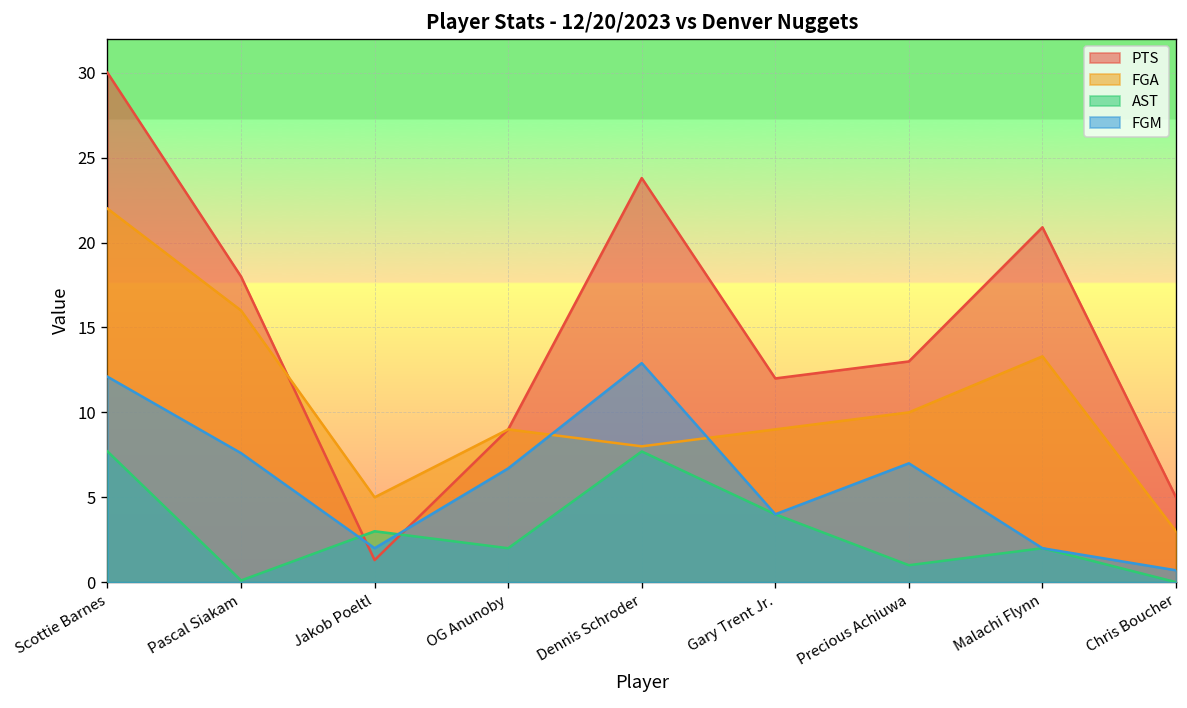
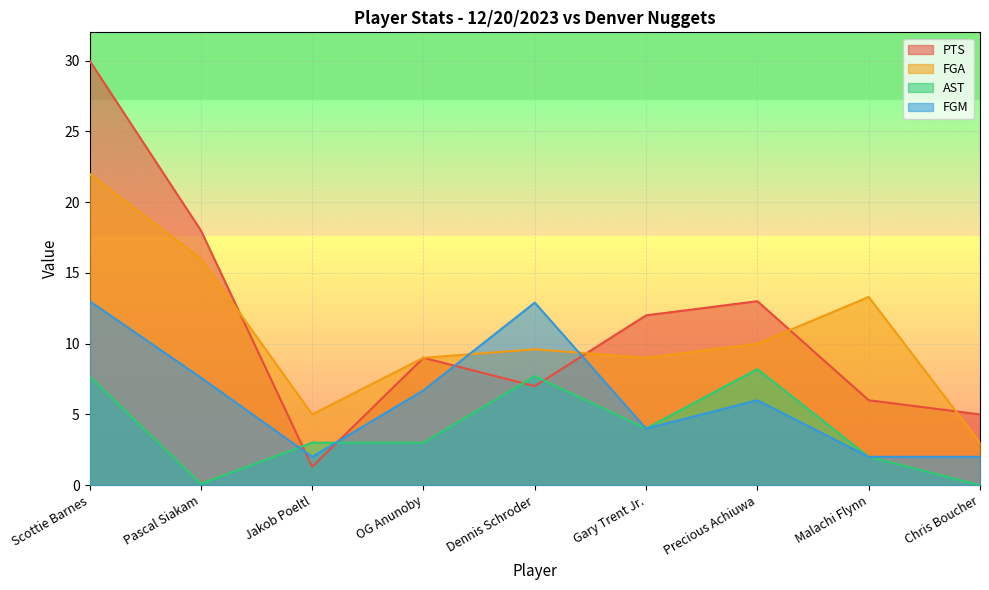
  {
    "PTS": {
      "Scottie Barnes": 30.0,
      "Pascal Siakam": 18.0,
      "Jakob Poeltl": 1.3,
-     "Dennis Schroder": 23.8,
+     "Dennis Schroder": 7.0,
      "Gary Trent Jr.": 12.0,
      "Precious Achiuwa": 13.0,
-     "Malachi Flynn": 20.9,
+     "Malachi Flynn": 6.0,
      "Chris Boucher": 5.0
    },
    "FGA": {
      "Scottie Barnes": 22.0,
      "Pascal Siakam": 16.0,
      "Jakob Poeltl": 5.0,
-     "Dennis Schroder": 8.0,
+     "Dennis Schroder": 9.6,
      "Gary Trent Jr.": 9.0,
      "Precious Achiuwa": 10.0,
      "Malachi Flynn": 13.3,
      "Chris Boucher": 3.0
    },
    "AST": {
      "Scottie Barnes": 7.7,
      "Pascal Siakam": 0.1,
      "Jakob Poeltl": 3.0,
-     "OG Anunoby": 2,
+     "OG Anunoby": 3,
      "Dennis Schroder": 7.7,
-     "Precious Achiuwa": 1.0,
+     "Precious Achiuwa": 8.2,
      "Chris Boucher": 0.0
    },
    "FGM": {
-     "Scottie Barnes": 12.1,
+     "Scottie Barnes": 13.0,
      "Pascal Siakam": 7.6,
      "Jakob Poeltl": 2.0,
      "OG Anunoby": 6.7,
      "Dennis Schroder": 12.9,
-     "Precious Achiuwa": 7,
-     "Chris Boucher": 0.7
+     "Precious Achiuwa": 6,
+     "Chris Boucher": 2.0
    }
  }
